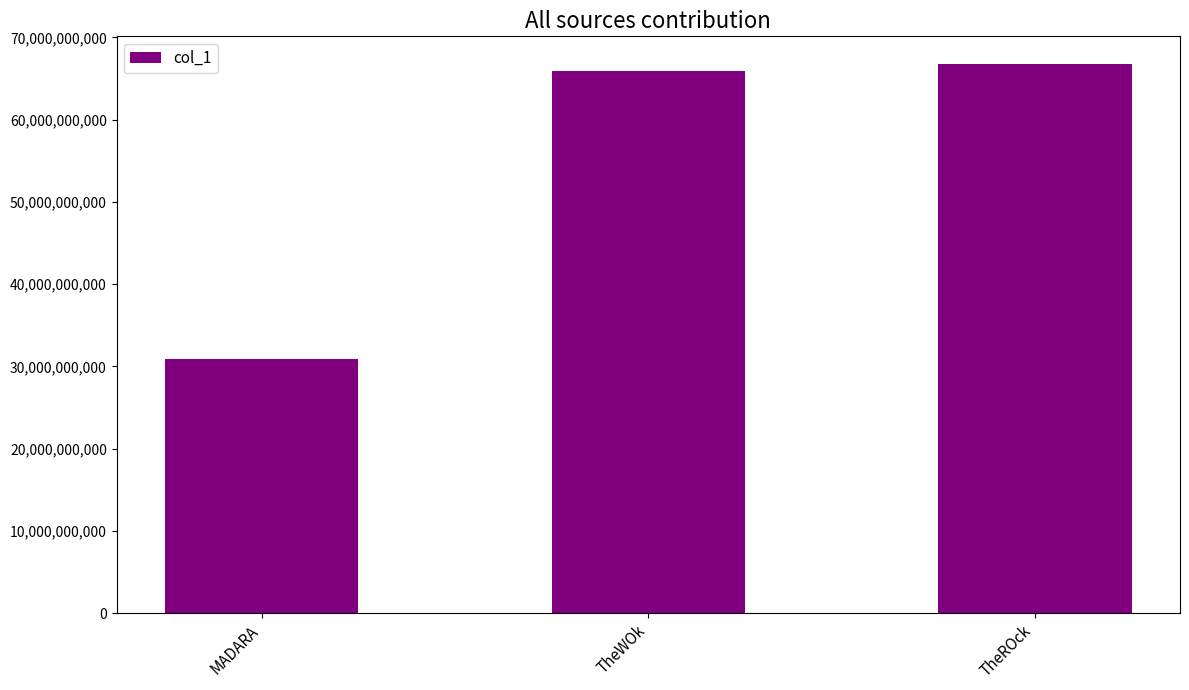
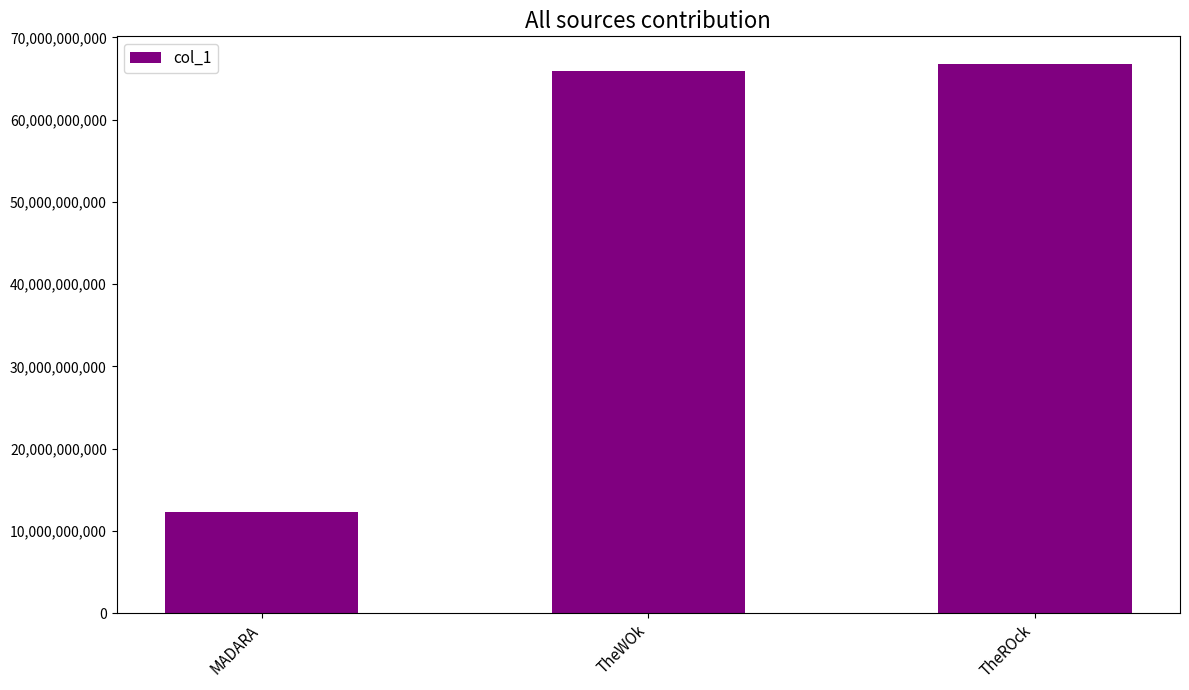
  {
-   "MADARA": "31,000,000,000",
+   "MADARA": "12,000,000,000",
    "TheWOk": "66,000,000,000",
    "TheROck": "67,000,000,000"
  }
